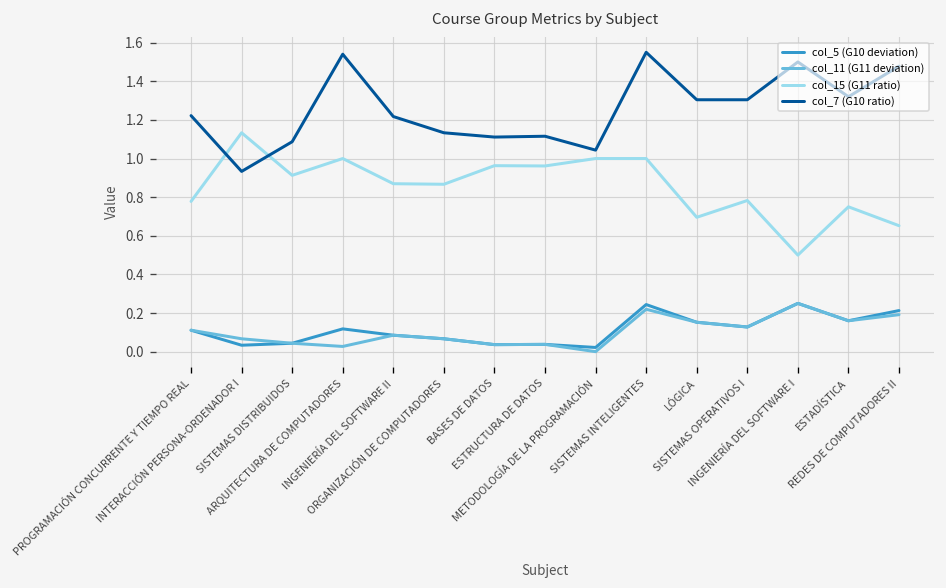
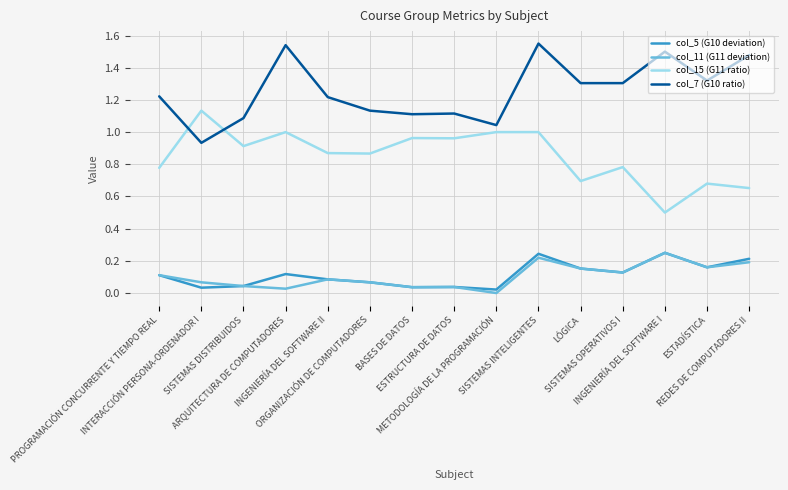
  {
    "col_5 (G10 deviation)": {
      "INTERACCIÓN PERSONA-ORDENADOR I": 0.03,
      "ARQUITECTURA DE COMPUTADORES": 0.12,
      "METODOLOGÍA DE LA PROGRAMACIÓN": 0.02,
      "SISTEMAS INTELIGENTES": 0.24,
      "REDES DE COMPUTADORES II": 0.21
    },
    "col_11 (G11 deviation)": {
      "INTERACCIÓN PERSONA-ORDENADOR I": 0.07,
      "ARQUITECTURA DE COMPUTADORES": 0.03,
      "METODOLOGÍA DE LA PROGRAMACIÓN": 0.00,
      "SISTEMAS INTELIGENTES": 0.22,
      "REDES DE COMPUTADORES II": 0.19
    },
    "col_15 (G11 ratio)": {
      "PROGRAMACIÓN CONCURRENTE Y TIEMPO REAL": 0.78,
      "INTERACCIÓN PERSONA-ORDENADOR I": 1.13,
      "SISTEMAS DISTRIBUIDOS": 0.91,
      "ARQUITECTURA DE COMPUTADORES": 1.00,
      "INGENIERÍA DEL SOFTWARE II": 0.87,
      "ORGANIZACIÓN DE COMPUTADORES": 0.87,
      "BASES DE DATOS": 0.96,
      "ESTRUCTURA DE DATOS": 0.96,
      "METODOLOGÍA DE LA PROGRAMACIÓN": 1.00,
      "SISTEMAS INTELIGENTES": 1.00,
      "LÓGICA": 0.70,
      "SISTEMAS OPERATIVOS I": 0.78,
      "INGENIERÍA DEL SOFTWARE I": 0.50,
-     "ESTADÍSTICA": 0.75,
+     "ESTADÍSTICA": 0.68,
      "REDES DE COMPUTADORES II": 0.65
    },
    "col_7 (G10 ratio)": {
      "PROGRAMACIÓN CONCURRENTE Y TIEMPO REAL": 1.22,
      "INTERACCIÓN PERSONA-ORDENADOR I": 0.93,
      "SISTEMAS DISTRIBUIDOS": 1.09,
      "ARQUITECTURA DE COMPUTADORES": 1.54,
      "INGENIERÍA DEL SOFTWARE II": 1.22,
      "ORGANIZACIÓN DE COMPUTADORES": 1.13,
      "BASES DE DATOS": 1.11,
      "ESTRUCTURA DE DATOS": 1.12,
      "METODOLOGÍA DE LA PROGRAMACIÓN": 1.04,
      "SISTEMAS INTELIGENTES": 1.55,
      "LÓGICA": 1.30,
      "SISTEMAS OPERATIVOS I": 1.30
    }
  }
